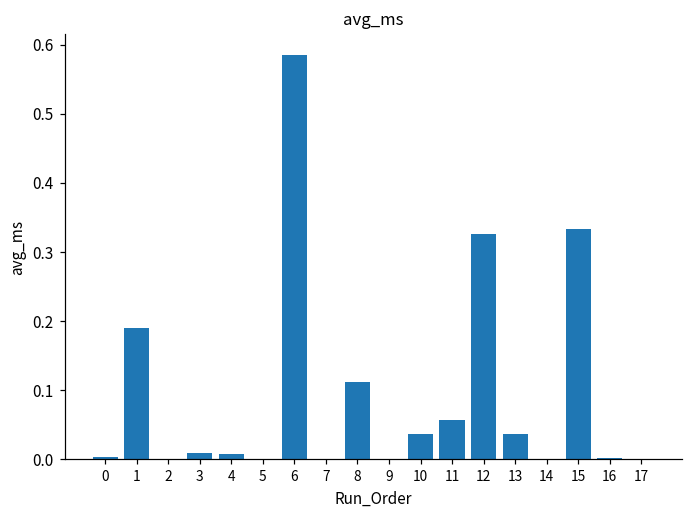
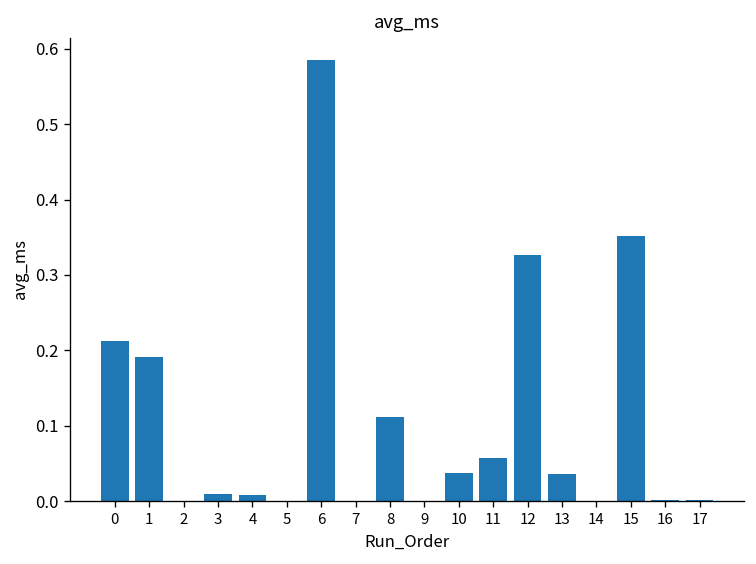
  {
-   "0": 0.00,
+   "0": 0.21,
    "1": 0.19,
    "3": 0.01,
    "4": 0.01,
    "6": 0.59,
    "8": 0.11,
    "10": 0.04,
    "11": 0.06,
    "12": 0.33,
    "13": 0.04,
-   "15": 0.33
+   "15": 0.35
  }
